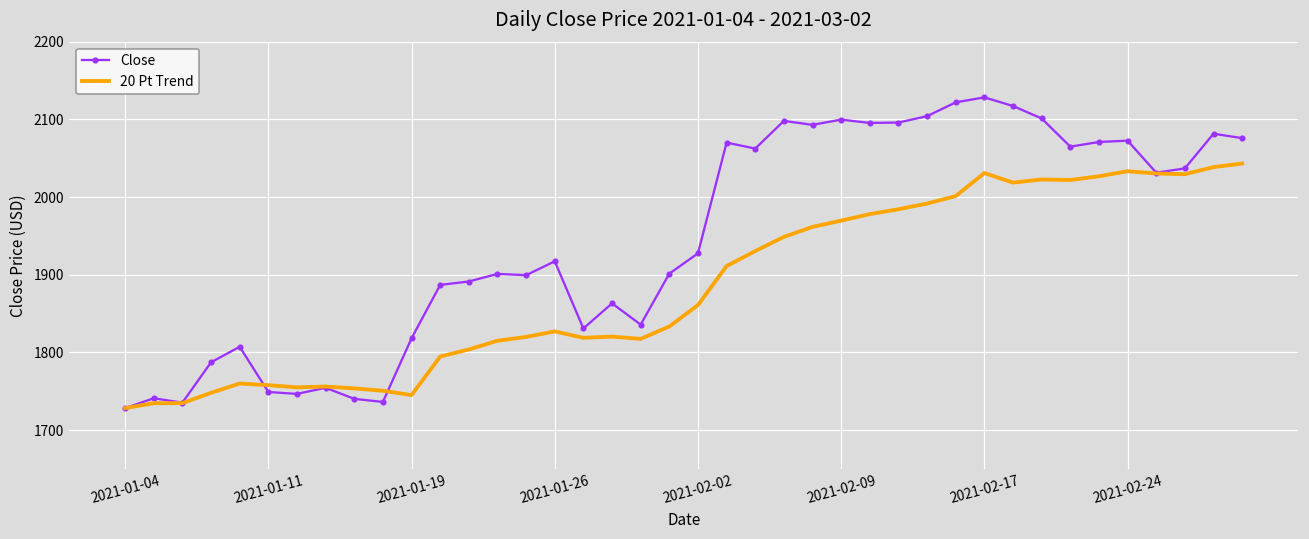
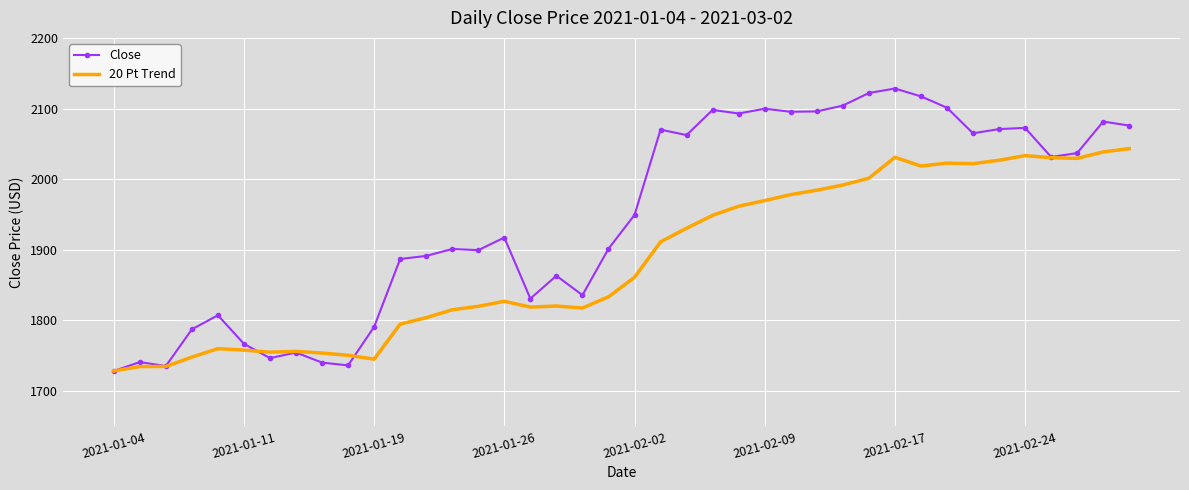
  {
    "Close": {
-     "2021-01-11": 1750,
-     "2021-01-19": 1820,
+     "2021-01-11": 1770,
+     "2021-01-19": 1790,
      "2021-01-26": 1920,
-     "2021-02-02": 1930,
+     "2021-02-02": 1950,
      "2021-02-09": 2100,
      "2021-02-17": 2130,
      "2021-02-24": 2070
    },
    "20 Pt Trend": {
      "2021-01-11": 1760,
      "2021-01-19": 1750,
      "2021-01-26": 1830,
      "2021-02-02": 1860,
      "2021-02-09": 1970,
      "2021-02-17": 2030,
      "2021-02-24": 2030
    }
  }
